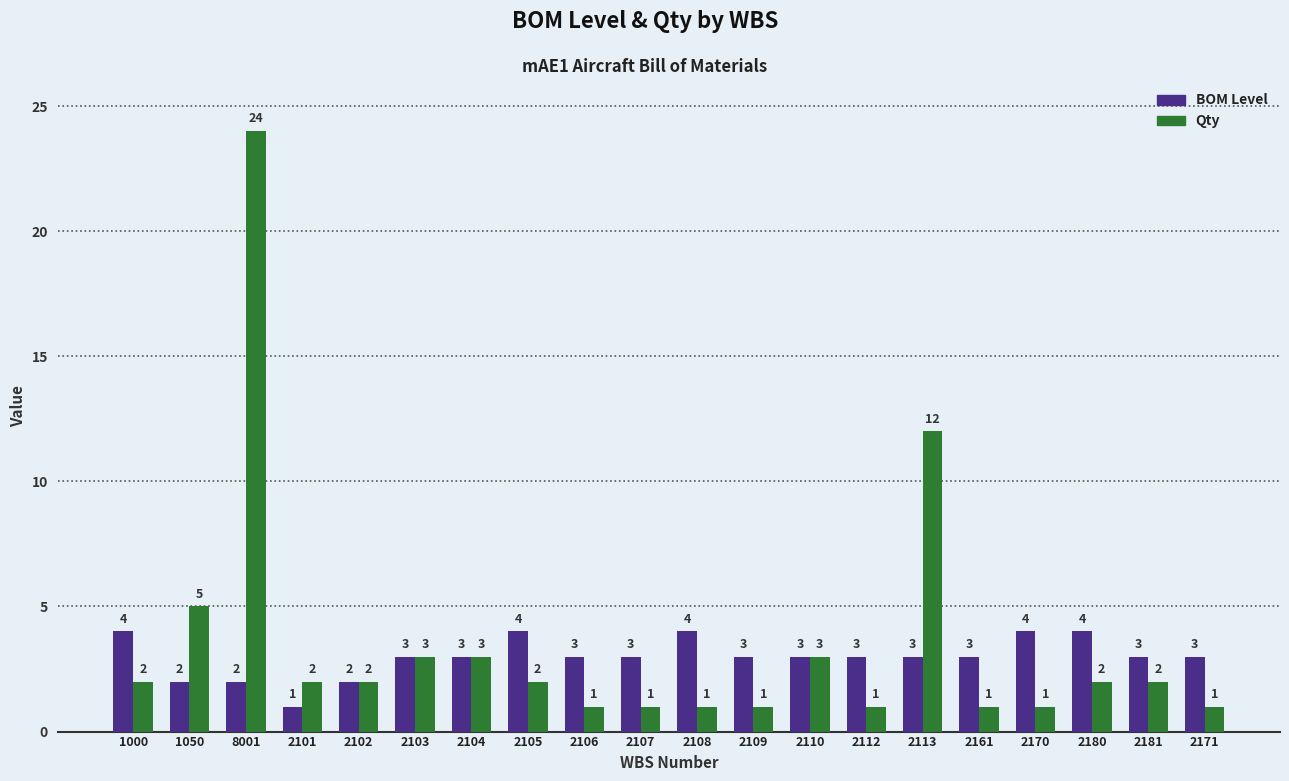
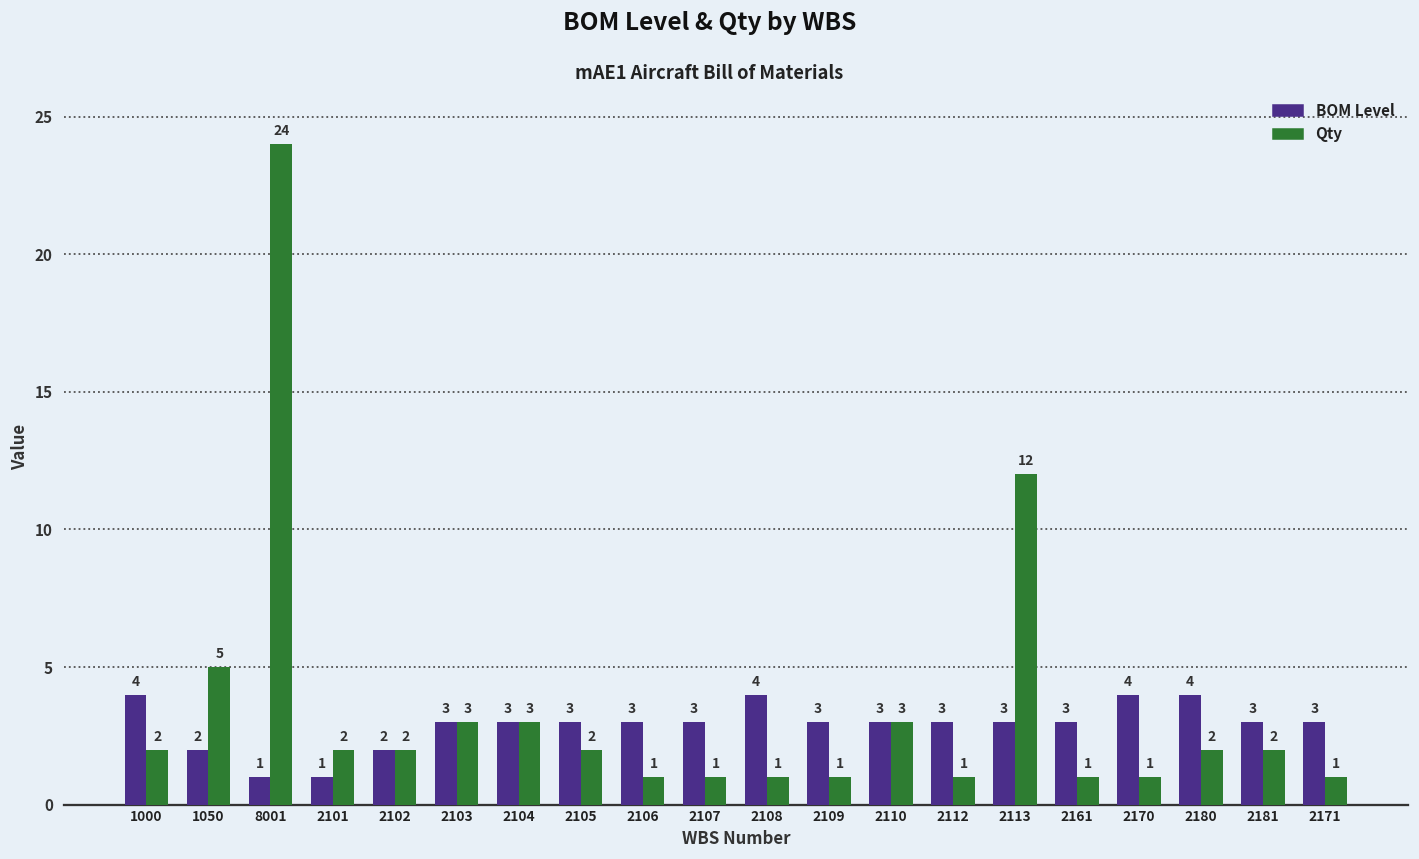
  {
    "BOM Level": {
      "1000": 4,
      "1050": 2,
-     "8001": 2,
+     "8001": 1,
      "2101": 1,
      "2102": 2,
      "2103": 3,
      "2104": 3,
-     "2105": 4,
+     "2105": 3,
      "2106": 3,
      "2107": 3,
      "2108": 4,
      "2109": 3,
      "2110": 3,
      "2112": 3,
      "2113": 3,
      "2161": 3,
      "2170": 4,
      "2180": 4,
      "2181": 3,
      "2171": 3
    },
    "Qty": {
      "1000": 2,
      "1050": 5,
      "8001": 24,
      "2101": 2,
      "2102": 2,
      "2103": 3,
      "2104": 3,
      "2105": 2,
      "2106": 1,
      "2107": 1,
      "2108": 1,
      "2109": 1,
      "2110": 3,
      "2112": 1,
      "2113": 12,
      "2161": 1,
      "2170": 1,
      "2180": 2,
      "2181": 2,
      "2171": 1
    }
  }
